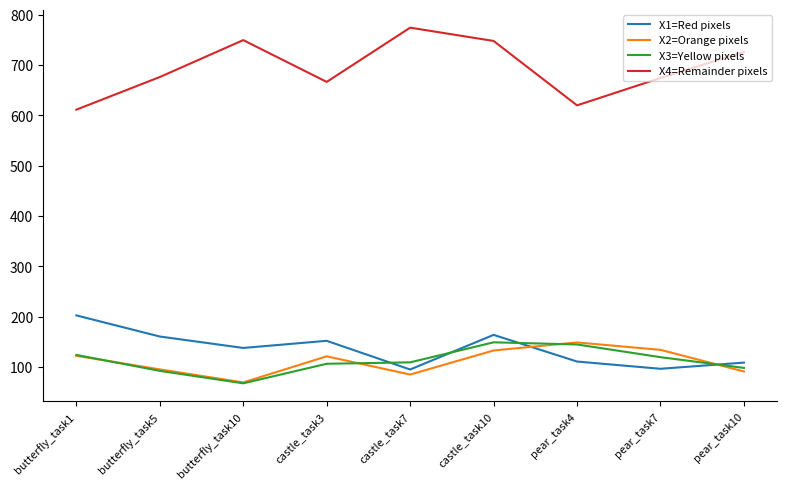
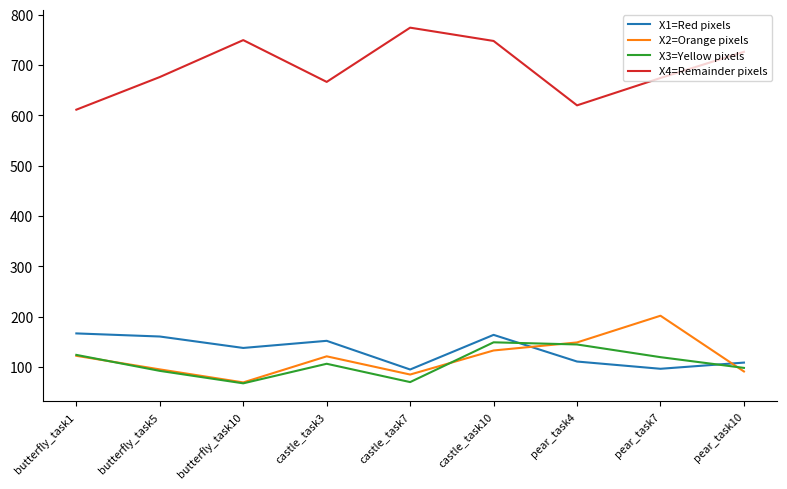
  {
    "X1=Red pixels": {
-     "butterfly_task1": 200,
+     "butterfly_task1": 170,
      "butterfly_task5": 160,
      "butterfly_task10": 140,
      "castle_task3": 150,
      "castle_task7": 100,
      "castle_task10": 160,
      "pear_task4": 110,
      "pear_task7": 100,
      "pear_task10": 110
    },
    "X2=Orange pixels": {
      "castle_task3": 120,
      "castle_task7": 90,
      "castle_task10": 130,
-     "pear_task7": 130,
+     "pear_task7": 200,
      "pear_task10": 90
    },
    "X3=Yellow pixels": {
      "castle_task3": 110,
-     "castle_task7": 110,
+     "castle_task7": 70,
      "castle_task10": 150,
      "pear_task7": 120,
      "pear_task10": 100
    },
    "X4=Remainder pixels": {
      "butterfly_task1": 610,
      "butterfly_task5": 680,
      "butterfly_task10": 750,
      "castle_task3": 670,
      "castle_task7": 770,
      "castle_task10": 750,
      "pear_task4": 620
    }
  }
